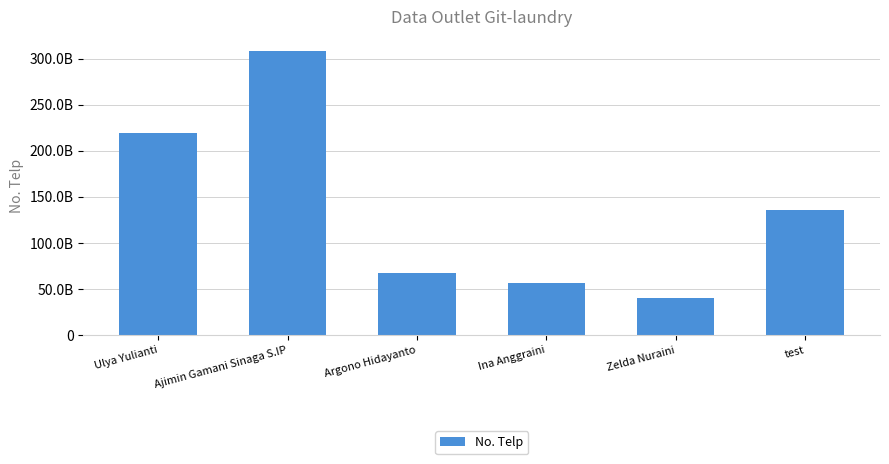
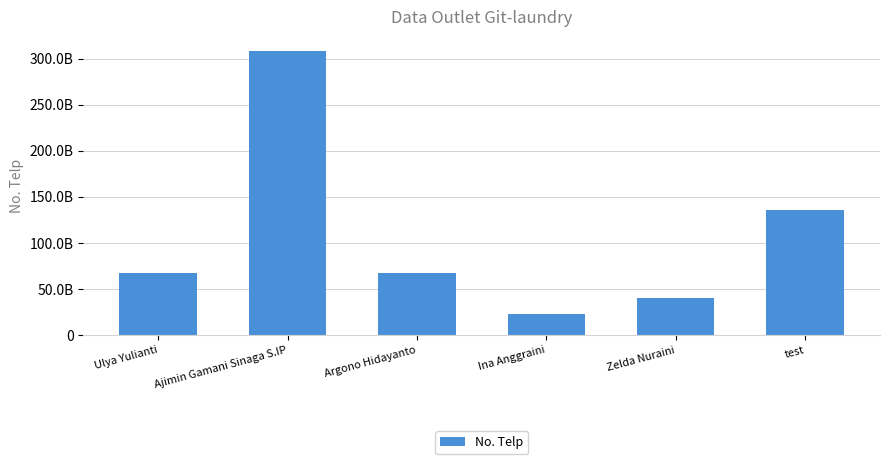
  {
-   "Ulya Yulianti": 220000000000,
+   "Ulya Yulianti": 70000000000,
    "Ajimin Gamani Sinaga S.IP": 310000000000,
    "Argono Hidayanto": 70000000000,
-   "Ina Anggraini": 60000000000,
+   "Ina Anggraini": 20000000000,
    "Zelda Nuraini": 40000000000,
    "test": 140000000000
  }
